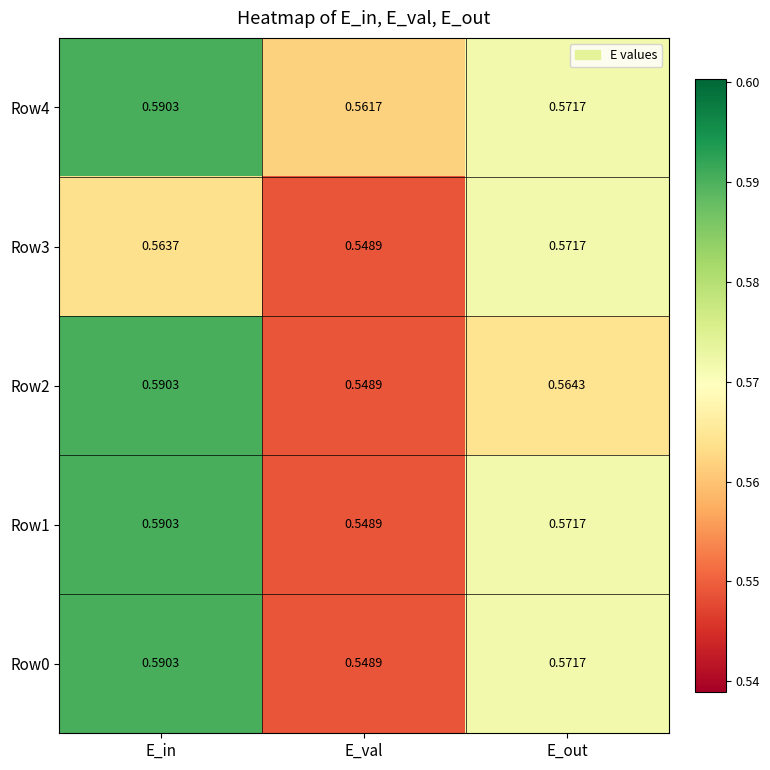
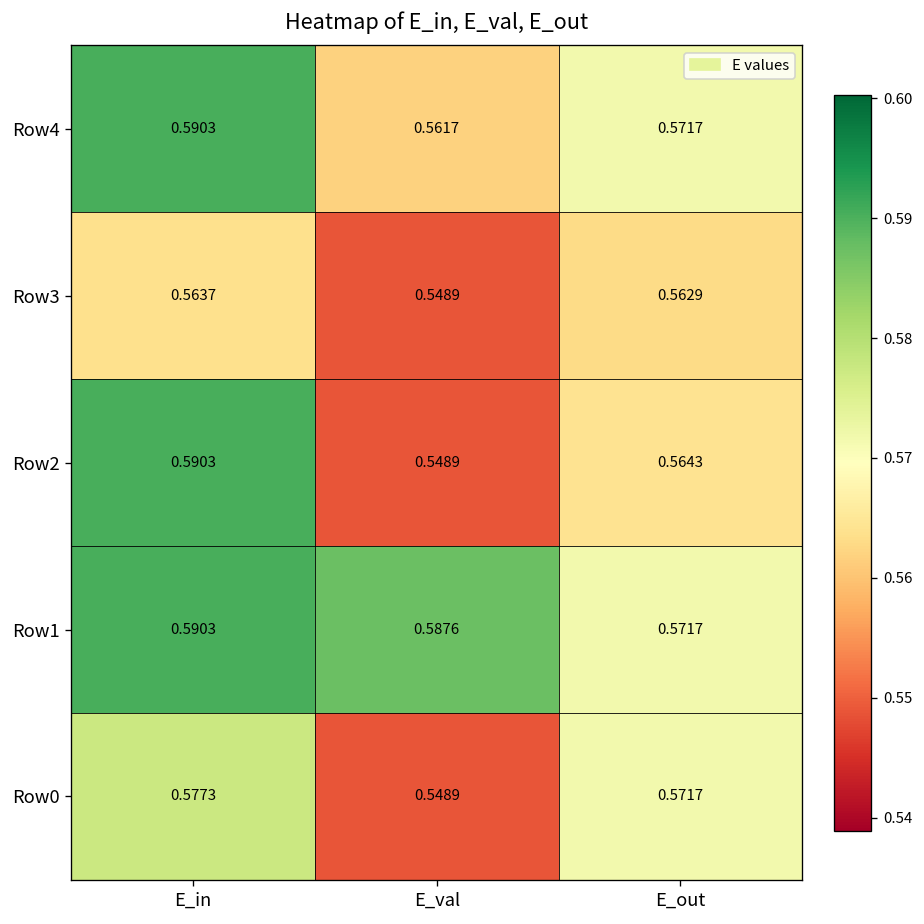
  {
    "Row4": {
      "E_in": 0.5903,
      "E_val": 0.5617,
      "E_out": 0.5717
    },
    "Row3": {
      "E_in": 0.5637,
      "E_val": 0.5489,
-     "E_out": 0.5717
+     "E_out": 0.5629
    },
    "Row2": {
      "E_in": 0.5903,
      "E_val": 0.5489,
      "E_out": 0.5643
    },
    "Row1": {
      "E_in": 0.5903,
-     "E_val": 0.5489,
+     "E_val": 0.5876,
      "E_out": 0.5717
    },
    "Row0": {
-     "E_in": 0.5903,
+     "E_in": 0.5773,
      "E_val": 0.5489,
      "E_out": 0.5717
    }
  }
